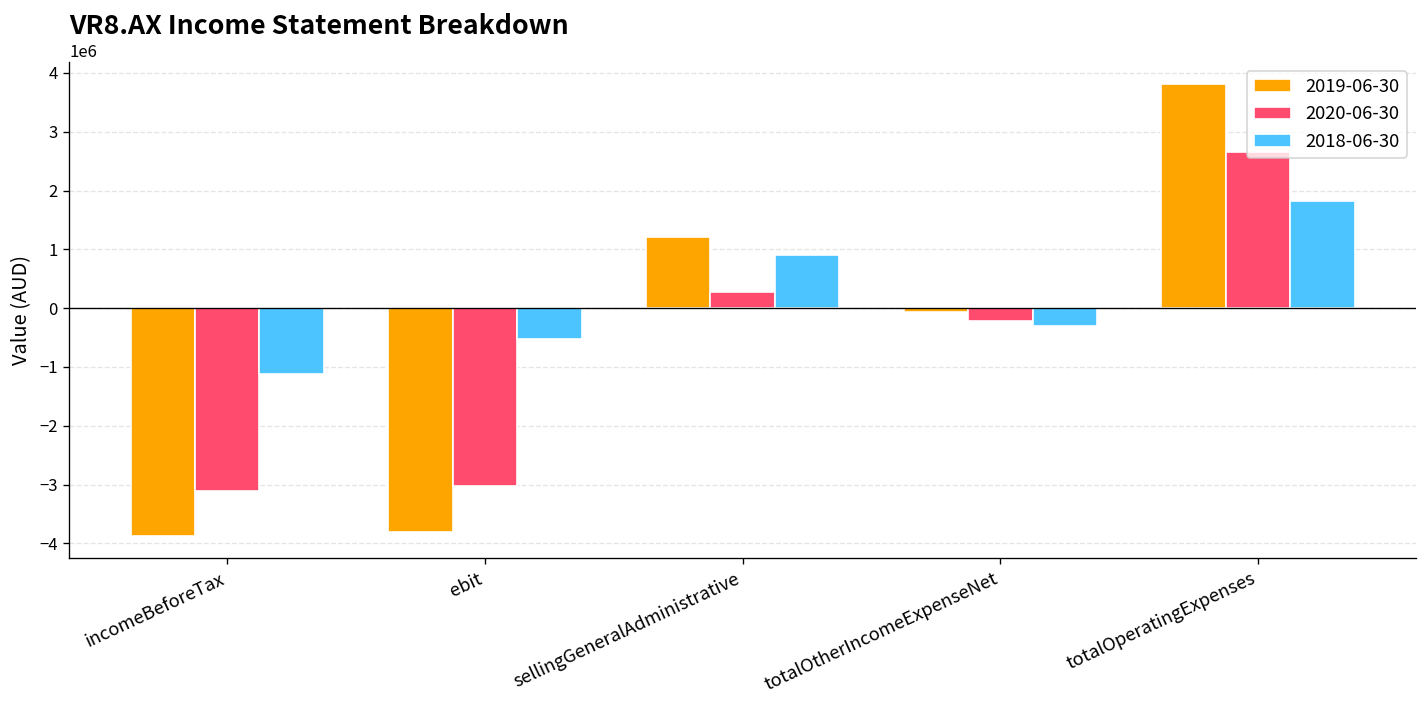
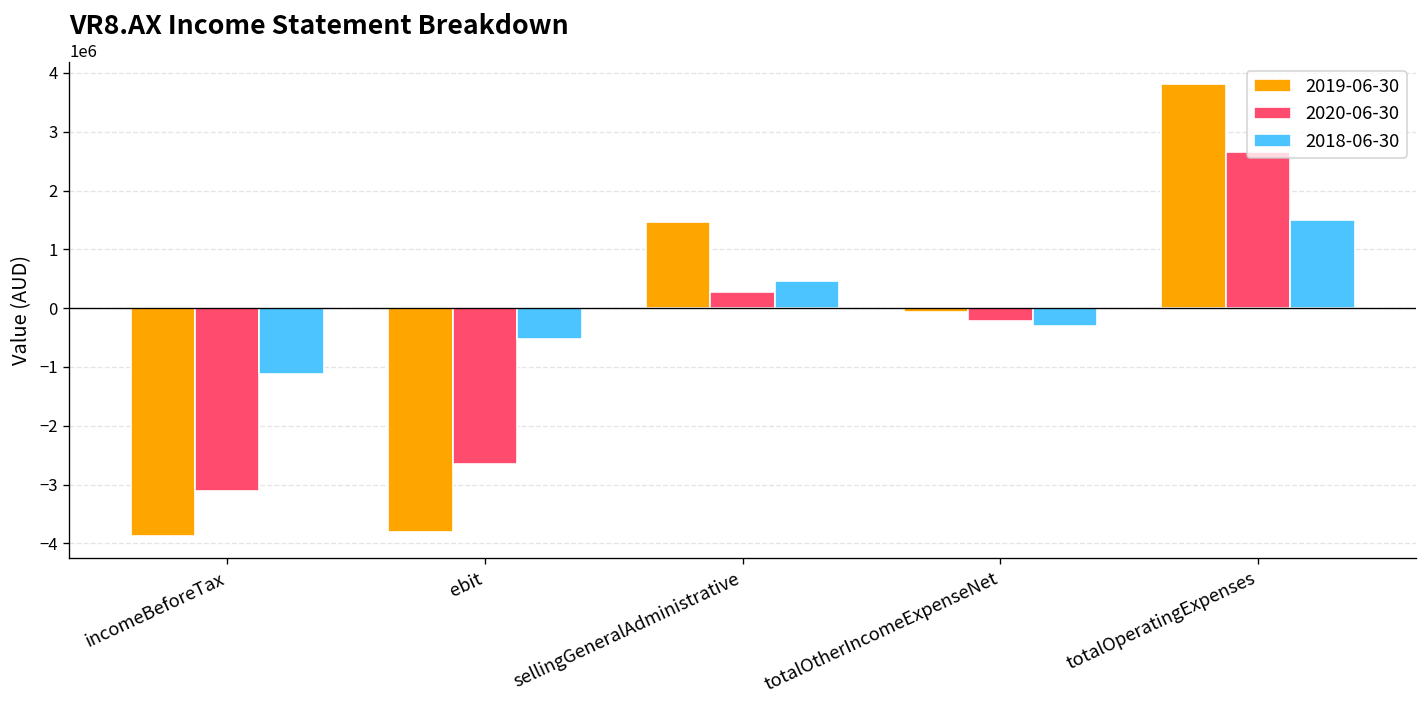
  {
    "2019-06-30": {
      "incomeBeforeTax": -3900000,
      "ebit": -3800000,
-     "sellingGeneralAdministrative": 1200000,
+     "sellingGeneralAdministrative": 1500000,
      "totalOtherIncomeExpenseNet": -100000,
      "totalOperatingExpenses": 3800000
    },
    "2020-06-30": {
      "incomeBeforeTax": -3100000,
-     "ebit": -3000000,
+     "ebit": -2600000,
      "sellingGeneralAdministrative": 300000,
      "totalOtherIncomeExpenseNet": -200000
    },
    "2018-06-30": {
      "incomeBeforeTax": -1100000,
      "ebit": -500000,
-     "sellingGeneralAdministrative": 900000,
+     "sellingGeneralAdministrative": 500000,
      "totalOtherIncomeExpenseNet": -300000,
-     "totalOperatingExpenses": 1800000
+     "totalOperatingExpenses": 1500000
    }
  }
